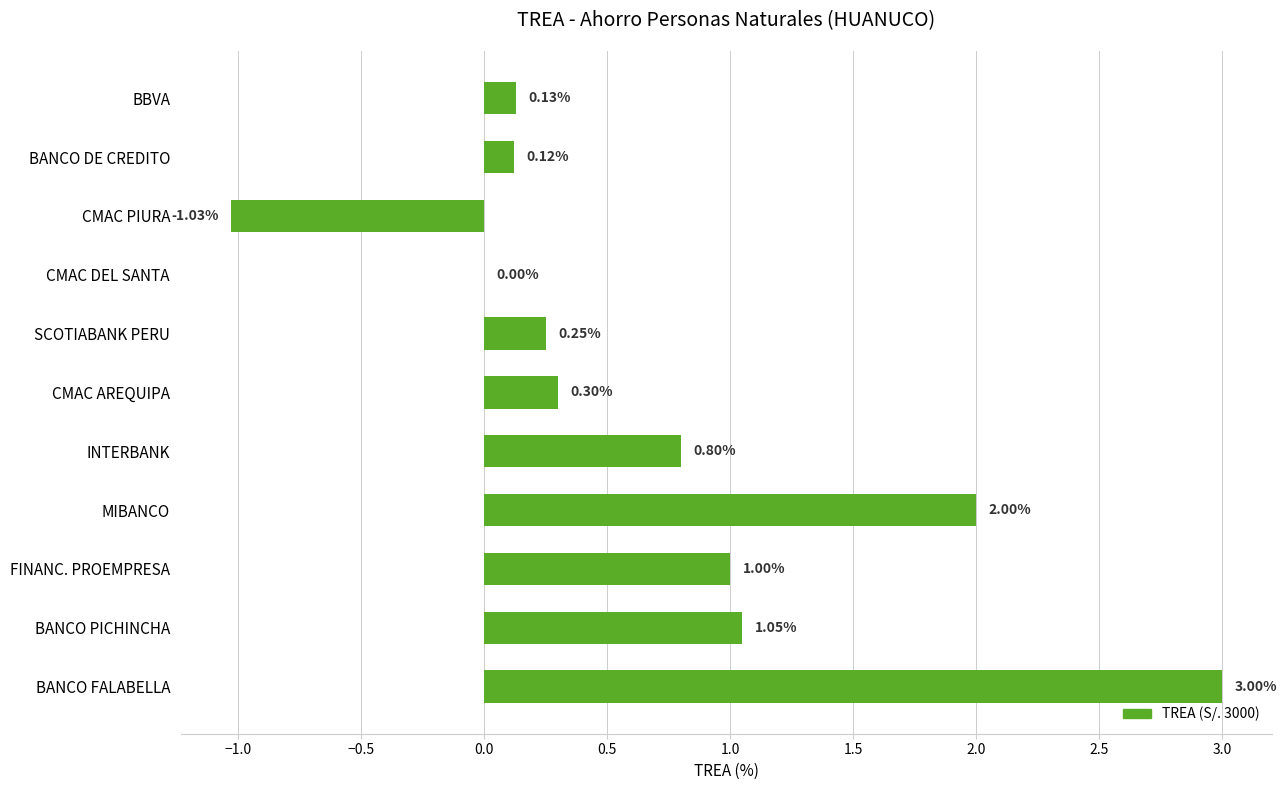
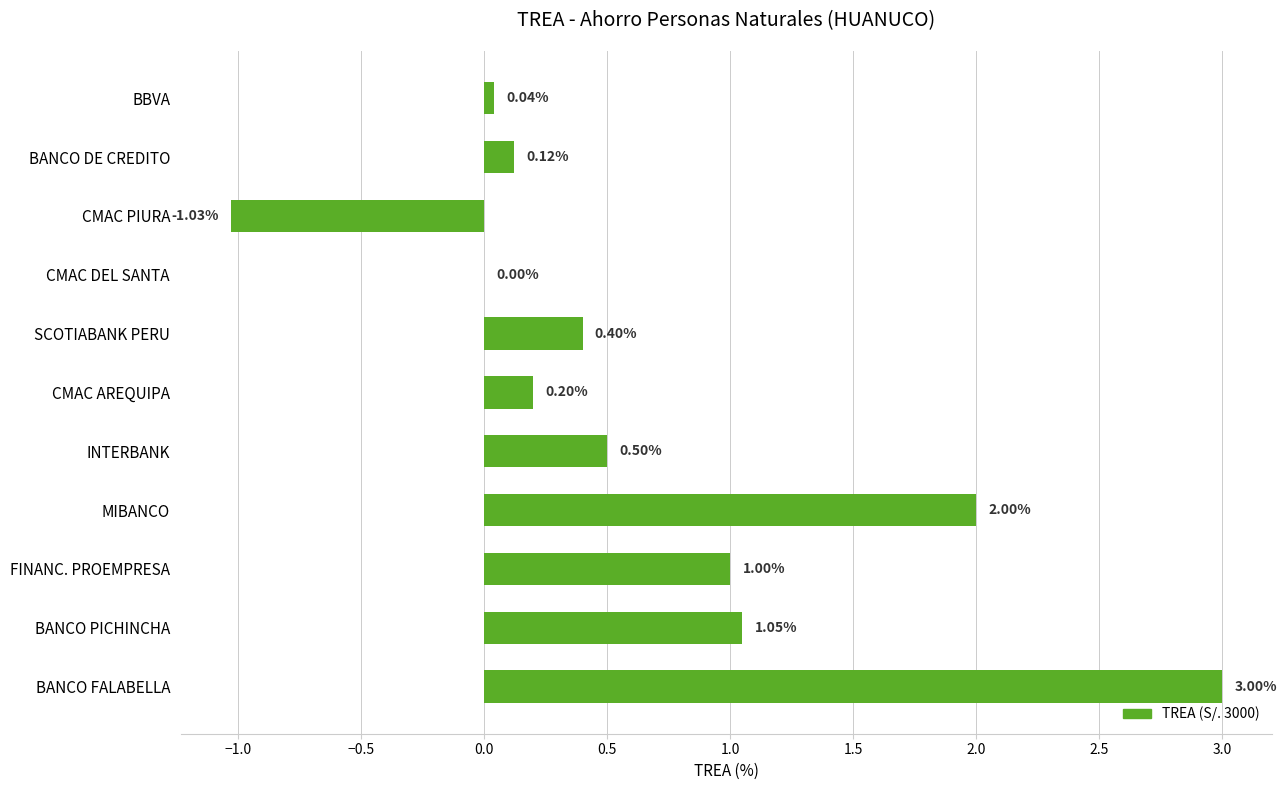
  {
-   "BBVA": "0.13%",
+   "BBVA": "0.04%",
    "BANCO DE CREDITO": "0.12%",
    "CMAC PIURA": "-1.03%",
    "CMAC DEL SANTA": "0.00%",
-   "SCOTIABANK PERU": "0.25%",
-   "CMAC AREQUIPA": "0.30%",
-   "INTERBANK": "0.80%",
+   "SCOTIABANK PERU": "0.40%",
+   "CMAC AREQUIPA": "0.20%",
+   "INTERBANK": "0.50%",
    "MIBANCO": "2.00%",
    "FINANC. PROEMPRESA": "1.00%",
    "BANCO PICHINCHA": "1.05%",
    "BANCO FALABELLA": "3.00%"
  }
